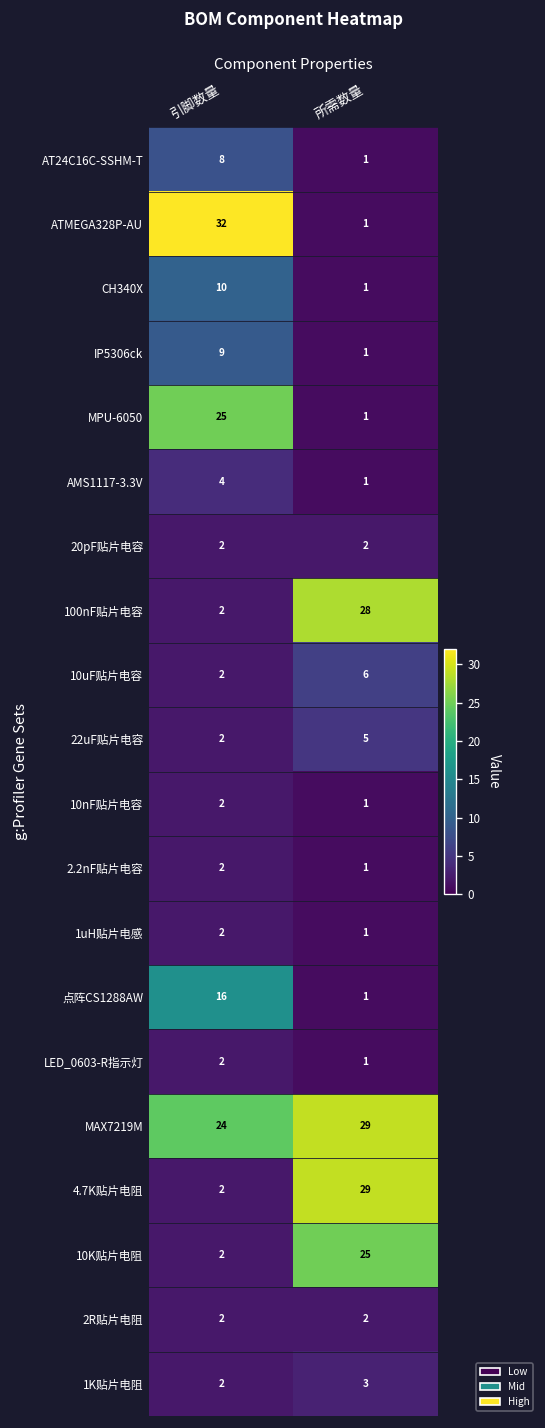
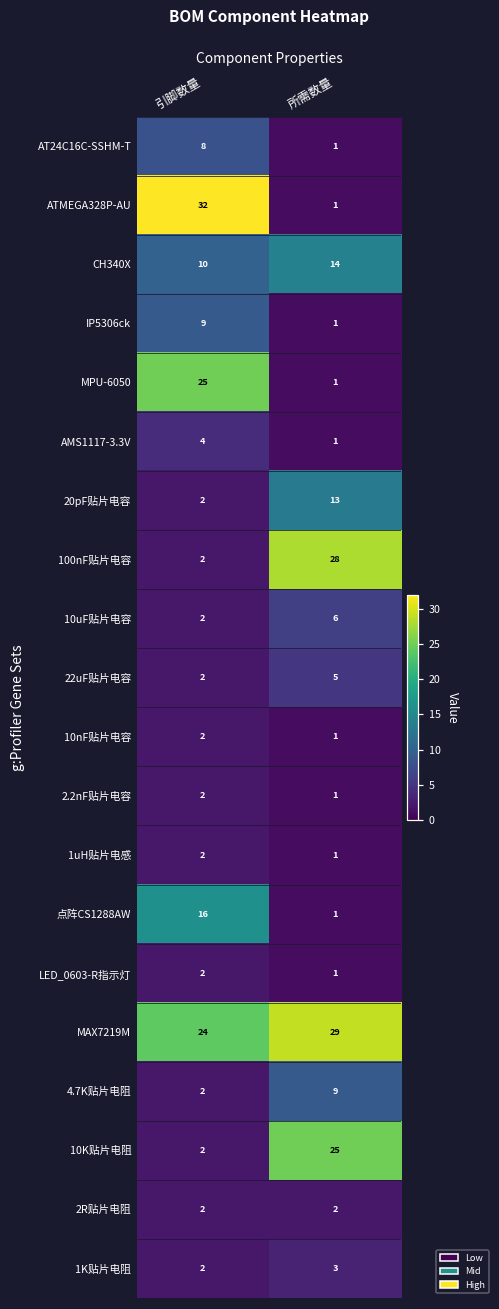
  {
    "AT24C16C-SSHM-T": {
      "引脚数量": 8,
      "所需数量": 1
    },
    "ATMEGA328P-AU": {
      "引脚数量": 32,
      "所需数量": 1
    },
    "CH340X": {
      "引脚数量": 10,
-     "所需数量": 1
+     "所需数量": 14
    },
    "IP5306ck": {
      "引脚数量": 9,
      "所需数量": 1
    },
    "MPU-6050": {
      "引脚数量": 25,
      "所需数量": 1
    },
    "AMS1117-3.3V": {
      "引脚数量": 4,
      "所需数量": 1
    },
    "20pF贴片电容": {
      "引脚数量": 2,
-     "所需数量": 2
+     "所需数量": 13
    },
    "100nF贴片电容": {
      "引脚数量": 2,
      "所需数量": 28
    },
    "10uF贴片电容": {
      "引脚数量": 2,
      "所需数量": 6
    },
    "22uF贴片电容": {
      "引脚数量": 2,
      "所需数量": 5
    },
    "10nF贴片电容": {
      "引脚数量": 2,
      "所需数量": 1
    },
    "2.2nF贴片电容": {
      "引脚数量": 2,
      "所需数量": 1
    },
    "1uH贴片电感": {
      "引脚数量": 2,
      "所需数量": 1
    },
    "点阵CS1288AW": {
      "引脚数量": 16,
      "所需数量": 1
    },
    "LED_0603-R指示灯": {
      "引脚数量": 2,
      "所需数量": 1
    },
    "MAX7219M": {
      "引脚数量": 24,
      "所需数量": 29
    },
    "4.7K贴片电阻": {
      "引脚数量": 2,
-     "所需数量": 29
+     "所需数量": 9
    },
    "10K贴片电阻": {
      "引脚数量": 2,
      "所需数量": 25
    },
    "2R贴片电阻": {
      "引脚数量": 2,
      "所需数量": 2
    },
    "1K贴片电阻": {
      "引脚数量": 2,
      "所需数量": 3
    }
  }
